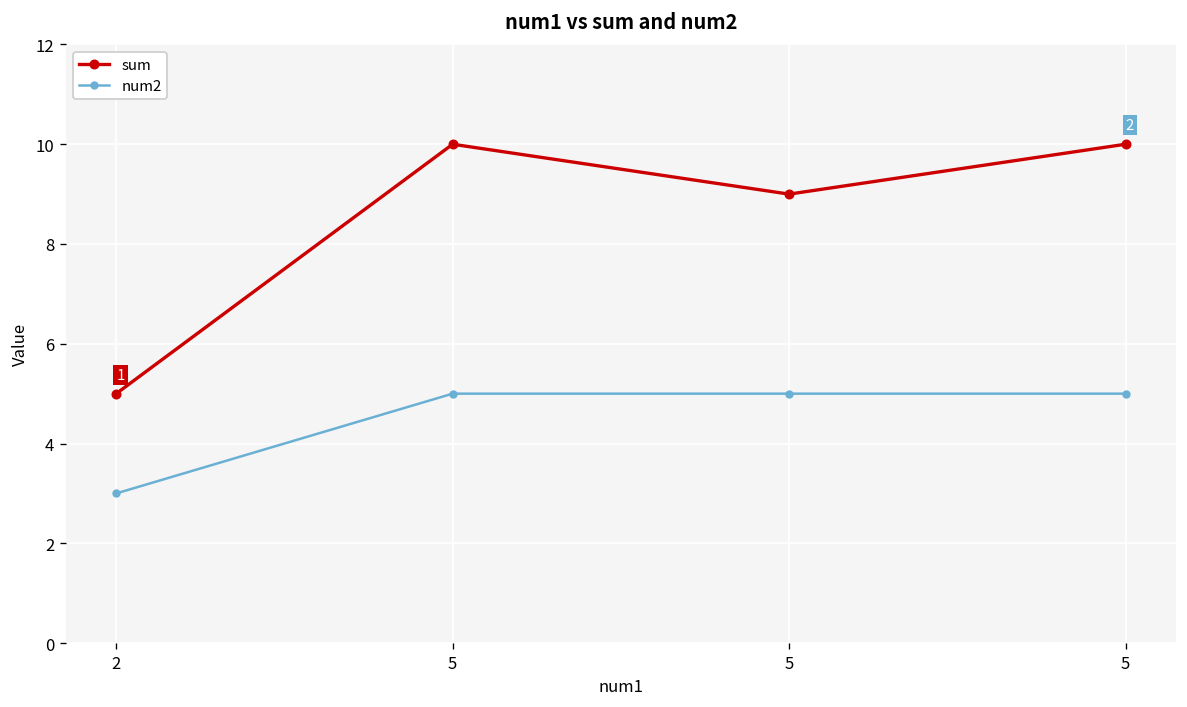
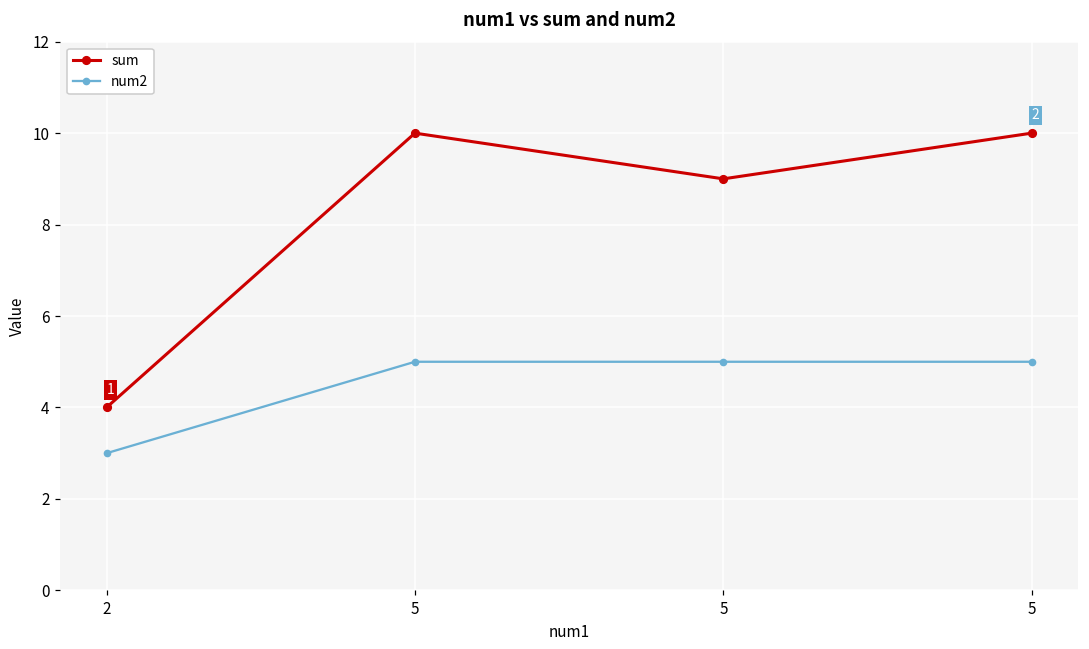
  {
    "sum": {
-     "2": 5
+     "2": 4
    },
    "num2": {
      "2": 3
    }
  }
